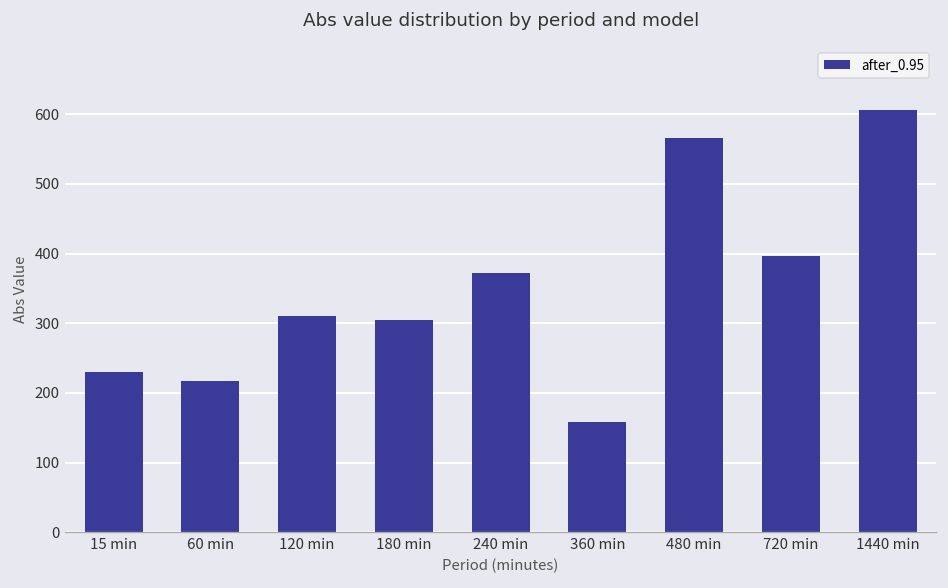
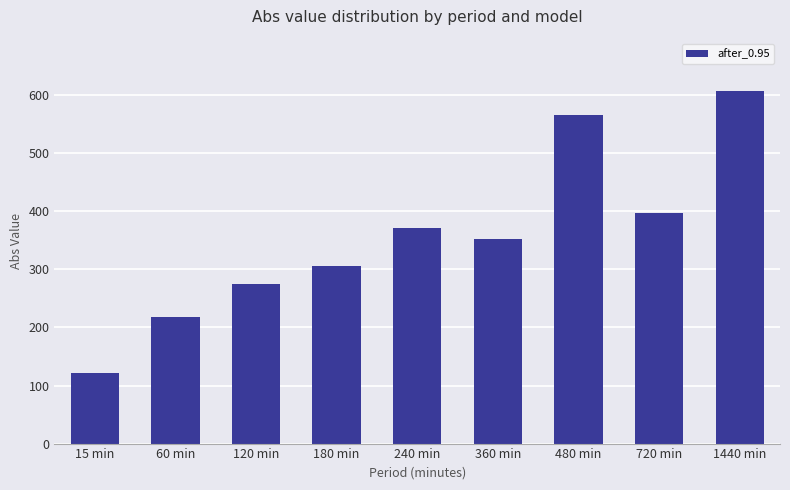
  {
-   "15 min": 230,
+   "15 min": 120,
    "60 min": 220,
-   "120 min": 310,
+   "120 min": 270,
    "180 min": 310,
    "240 min": 370,
-   "360 min": 160,
+   "360 min": 350,
    "480 min": 570,
    "720 min": 400,
    "1440 min": 610
  }
